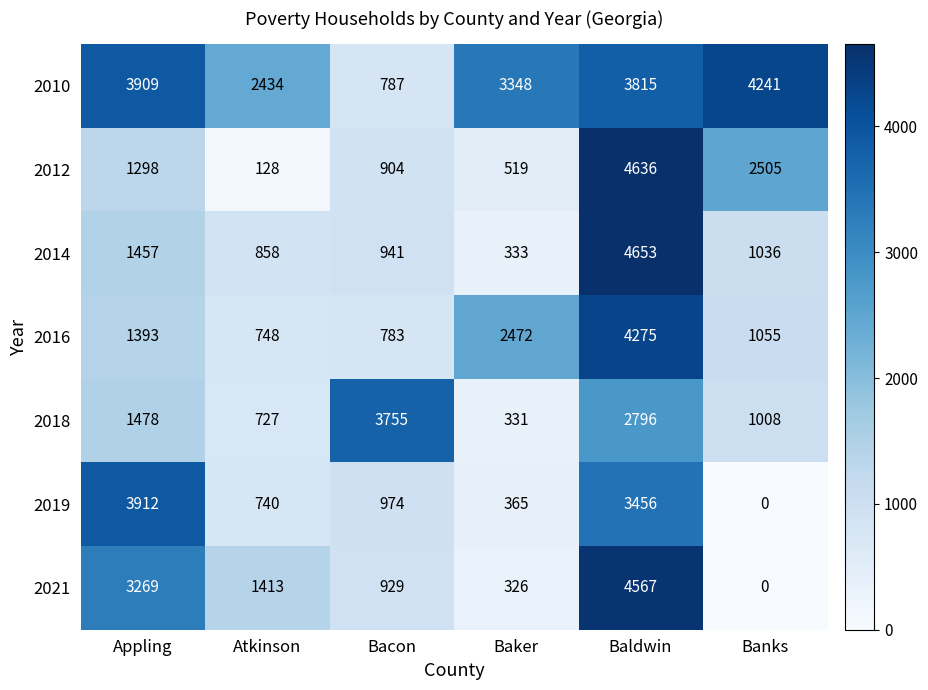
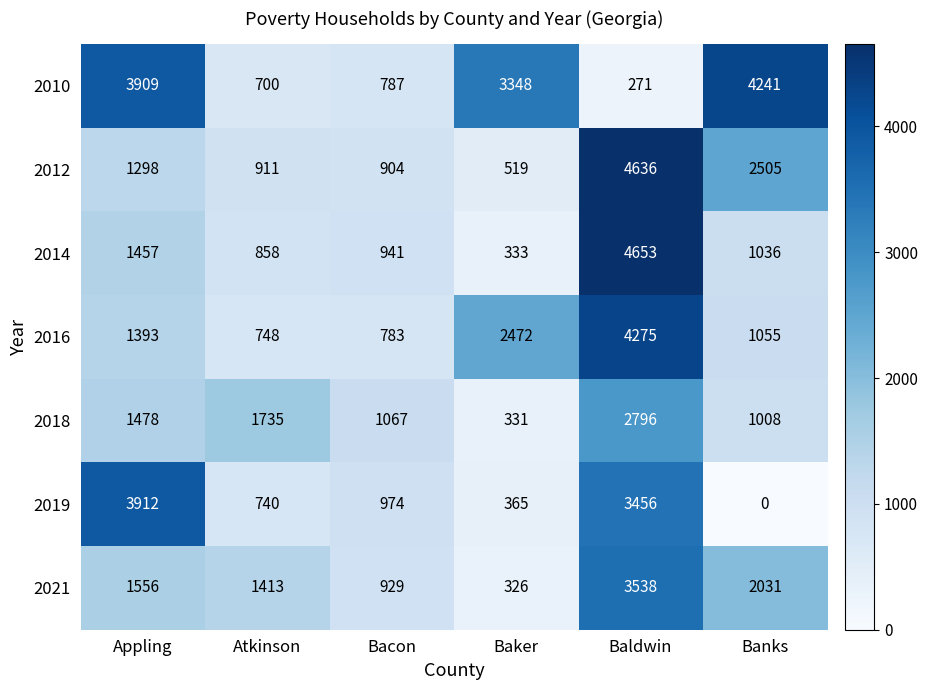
  {
    "2010": {
      "Appling": 3909,
-     "Atkinson": 2434,
+     "Atkinson": 700,
      "Bacon": 787,
      "Baker": 3348,
-     "Baldwin": 3815,
+     "Baldwin": 271,
      "Banks": 4241
    },
    "2012": {
      "Appling": 1298,
-     "Atkinson": 128,
+     "Atkinson": 911,
      "Bacon": 904,
      "Baker": 519,
      "Baldwin": 4636,
      "Banks": 2505
    },
    "2014": {
      "Appling": 1457,
      "Atkinson": 858,
      "Bacon": 941,
      "Baker": 333,
      "Baldwin": 4653,
      "Banks": 1036
    },
    "2016": {
      "Appling": 1393,
      "Atkinson": 748,
      "Bacon": 783,
      "Baker": 2472,
      "Baldwin": 4275,
      "Banks": 1055
    },
    "2018": {
      "Appling": 1478,
-     "Atkinson": 727,
-     "Bacon": 3755,
+     "Atkinson": 1735,
+     "Bacon": 1067,
      "Baker": 331,
      "Baldwin": 2796,
      "Banks": 1008
    },
    "2019": {
      "Appling": 3912,
      "Atkinson": 740,
      "Bacon": 974,
      "Baker": 365,
      "Baldwin": 3456,
      "Banks": 0
    },
    "2021": {
-     "Appling": 3269,
+     "Appling": 1556,
      "Atkinson": 1413,
      "Bacon": 929,
      "Baker": 326,
-     "Baldwin": 4567,
-     "Banks": 0
+     "Baldwin": 3538,
+     "Banks": 2031
    }
  }
